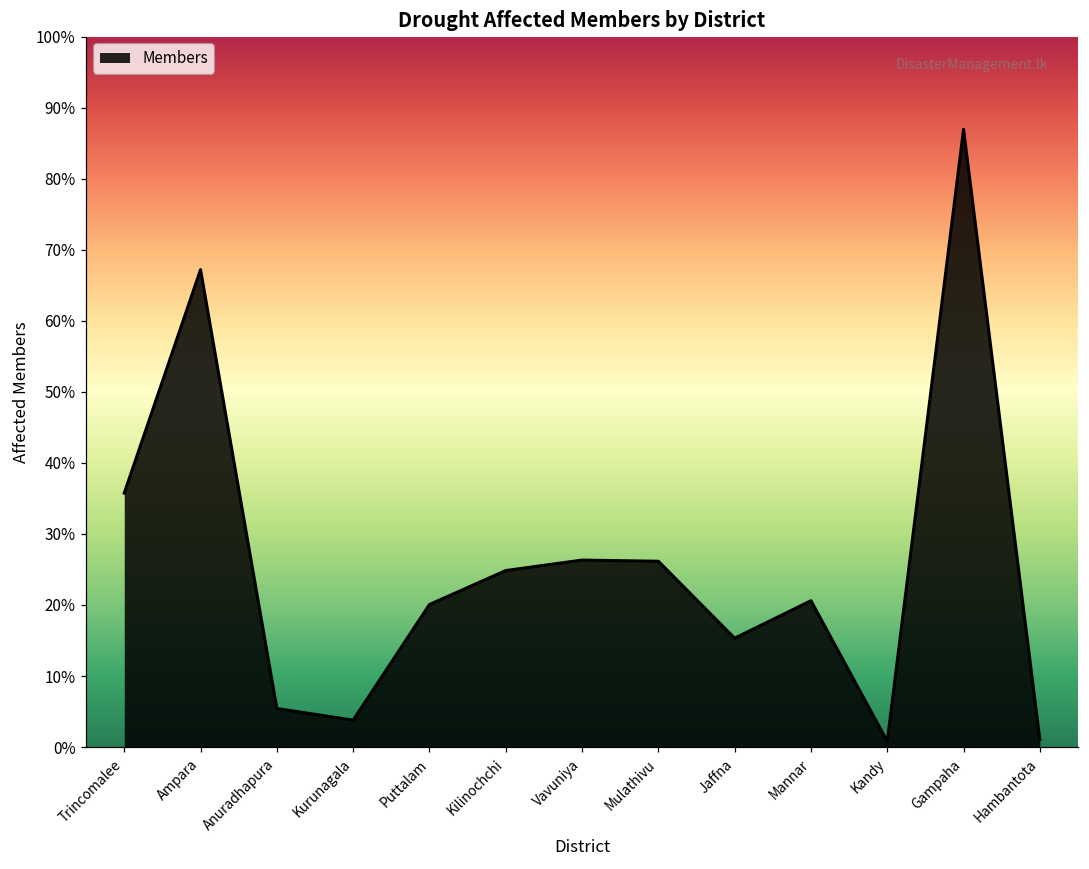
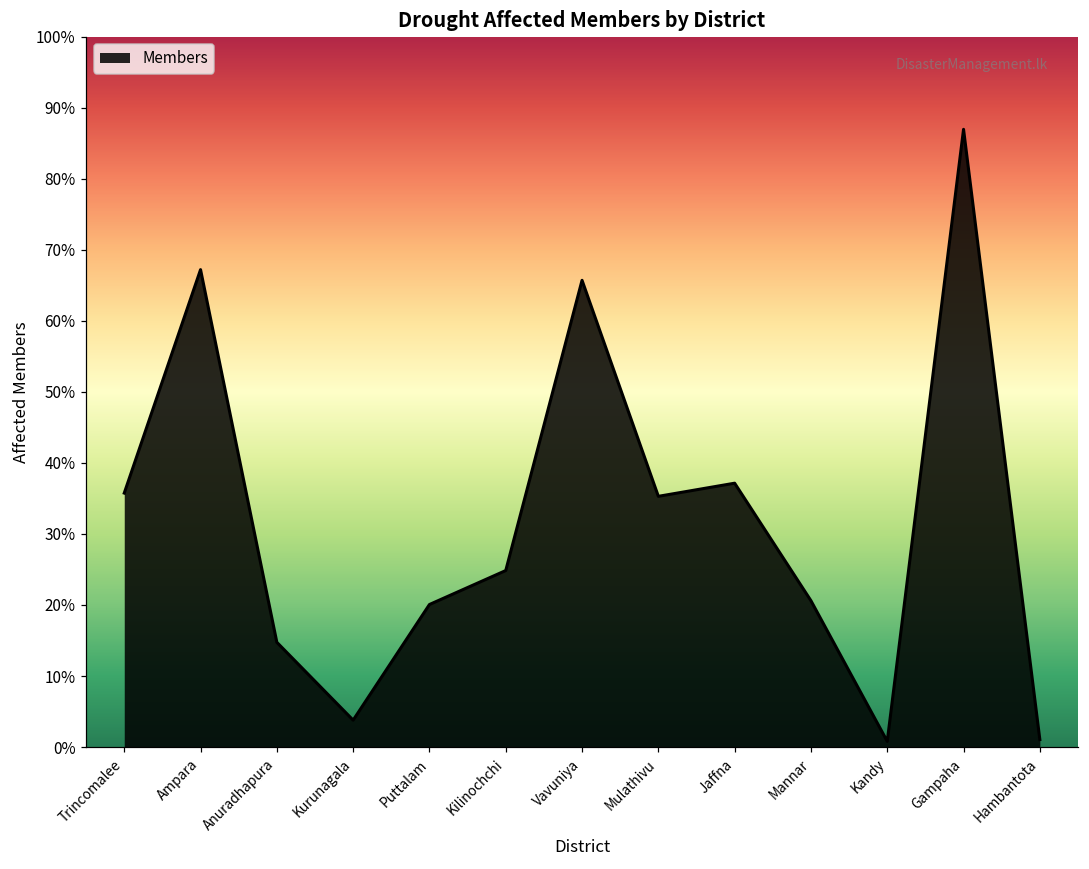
  {
    "Trincomalee": "36%",
    "Ampara": "67%",
-   "Anuradhapura": "5%",
+   "Anuradhapura": "15%",
    "Kurunagala": "4%",
    "Puttalam": "20%",
    "Kilinochchi": "25%",
-   "Vavuniya": "26%",
-   "Mulathivu": "26%",
-   "Jaffna": "15%",
+   "Vavuniya": "66%",
+   "Mulathivu": "35%",
+   "Jaffna": "37%",
    "Mannar": "21%",
    "Kandy": "1%",
    "Gampaha": "87%",
    "Hambantota": "1%"
  }
